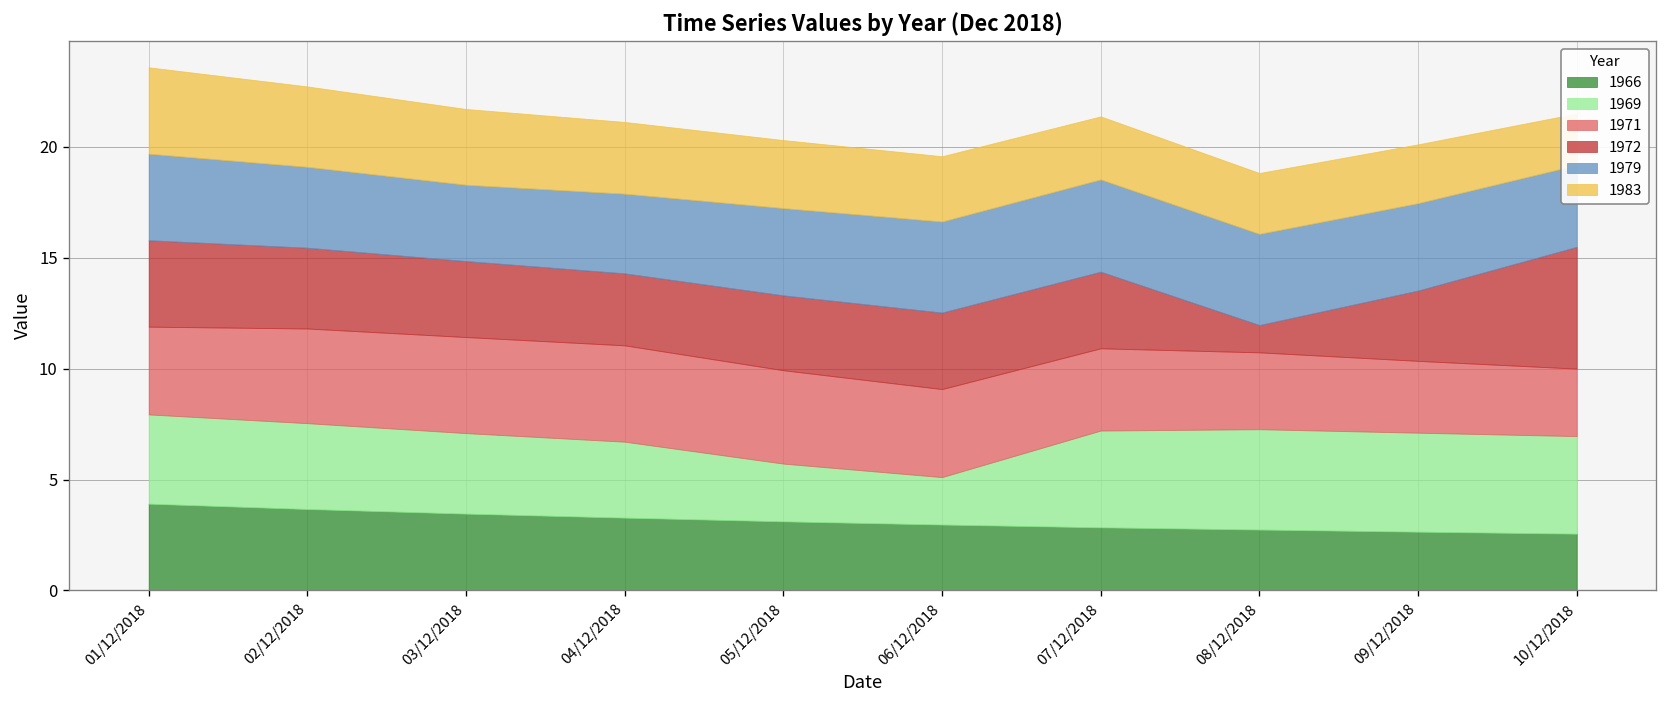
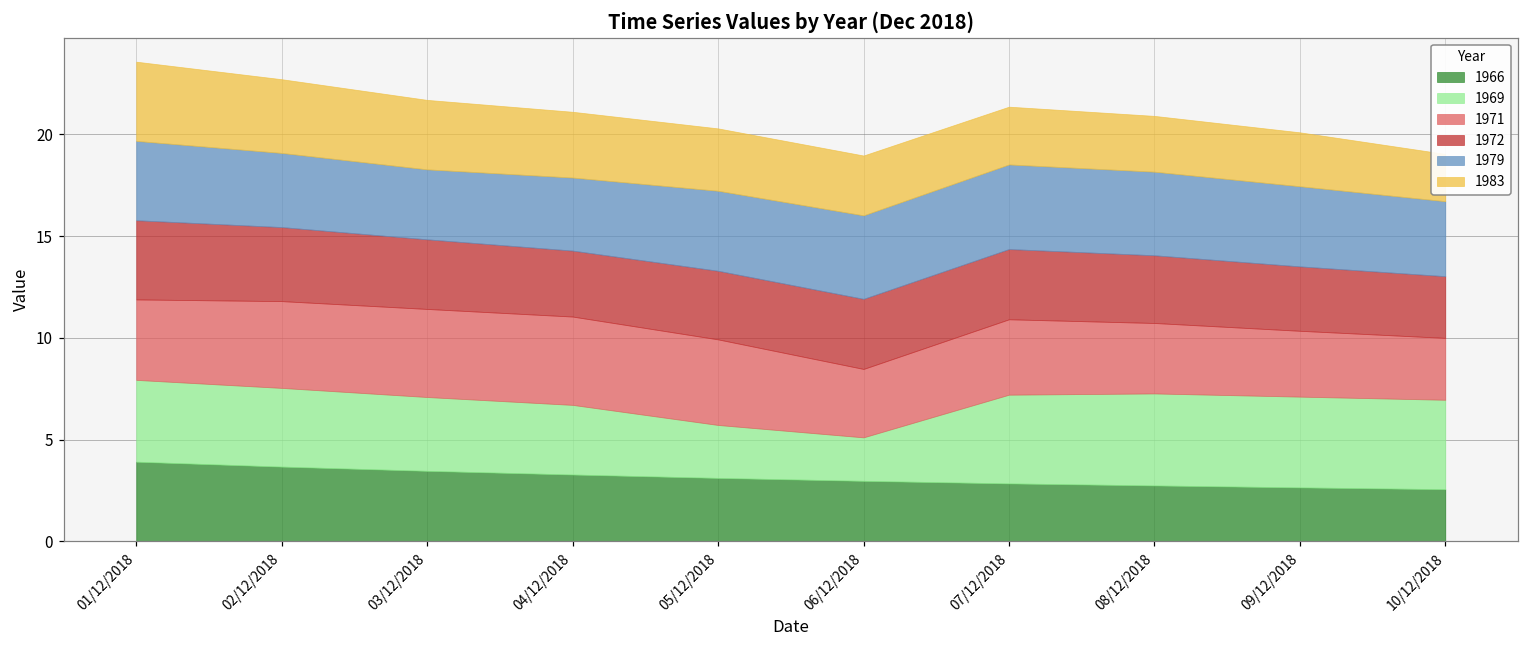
  {
    "1966": {
      "01/12/2018": 3.9,
      "02/12/2018": 3.7,
      "03/12/2018": 3.5,
      "04/12/2018": 3.3,
      "05/12/2018": 3.1,
      "06/12/2018": 3.0,
      "07/12/2018": 2.8,
      "08/12/2018": 2.7,
      "09/12/2018": 2.6,
      "10/12/2018": 2.6
    },
    "1969": {
      "01/12/2018": 4.0,
      "02/12/2018": 3.9,
      "03/12/2018": 3.6,
      "04/12/2018": 3.4,
      "05/12/2018": 2.6,
      "06/12/2018": 2.1,
      "07/12/2018": 4.4,
      "08/12/2018": 4.5,
      "09/12/2018": 4.5,
      "10/12/2018": 4.4
    },
    "1971": {
      "01/12/2018": 4.0,
      "02/12/2018": 4.3,
      "03/12/2018": 4.3,
      "04/12/2018": 4.3,
      "05/12/2018": 4.2,
-     "06/12/2018": 4.0,
+     "06/12/2018": 3.4,
      "07/12/2018": 3.7,
      "08/12/2018": 3.5,
      "09/12/2018": 3.2,
      "10/12/2018": 3.0
    },
    "1972": {
      "01/12/2018": 3.9,
      "02/12/2018": 3.6,
      "03/12/2018": 3.4,
      "04/12/2018": 3.2,
      "05/12/2018": 3.4,
      "06/12/2018": 3.4,
      "07/12/2018": 3.5,
-     "08/12/2018": 1.2,
+     "08/12/2018": 3.3,
      "09/12/2018": 3.2,
-     "10/12/2018": 5.5
+     "10/12/2018": 3.0
    },
    "1979": {
      "01/12/2018": 3.9,
      "02/12/2018": 3.6,
      "03/12/2018": 3.4,
      "04/12/2018": 3.6,
      "05/12/2018": 3.9,
      "06/12/2018": 4.1,
      "07/12/2018": 4.2,
      "08/12/2018": 4.1,
      "09/12/2018": 3.9
    },
    "1983": {
      "01/12/2018": 3.9,
      "02/12/2018": 3.6,
      "03/12/2018": 3.4,
      "04/12/2018": 3.2,
      "05/12/2018": 3.1,
      "06/12/2018": 2.9,
      "07/12/2018": 2.8,
      "08/12/2018": 2.7,
      "09/12/2018": 2.7
    }
  }
